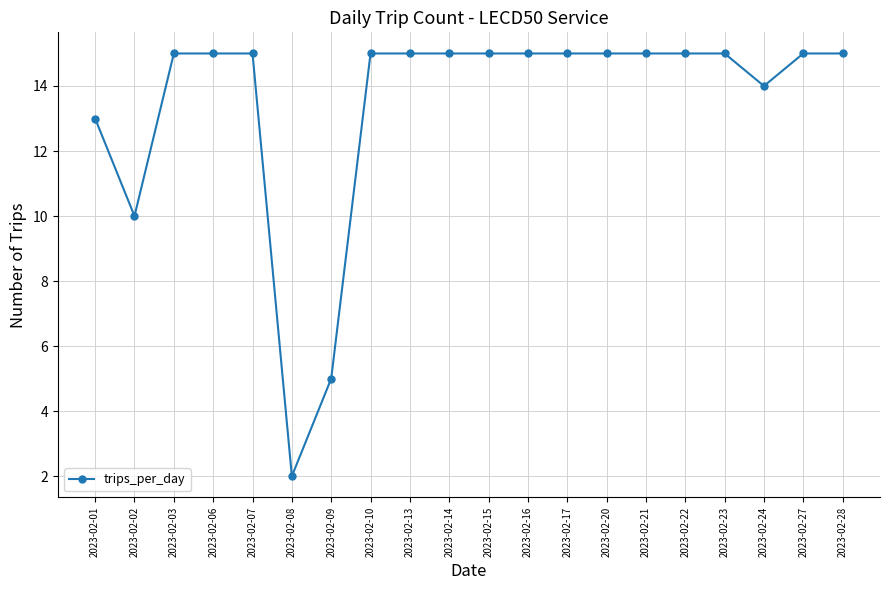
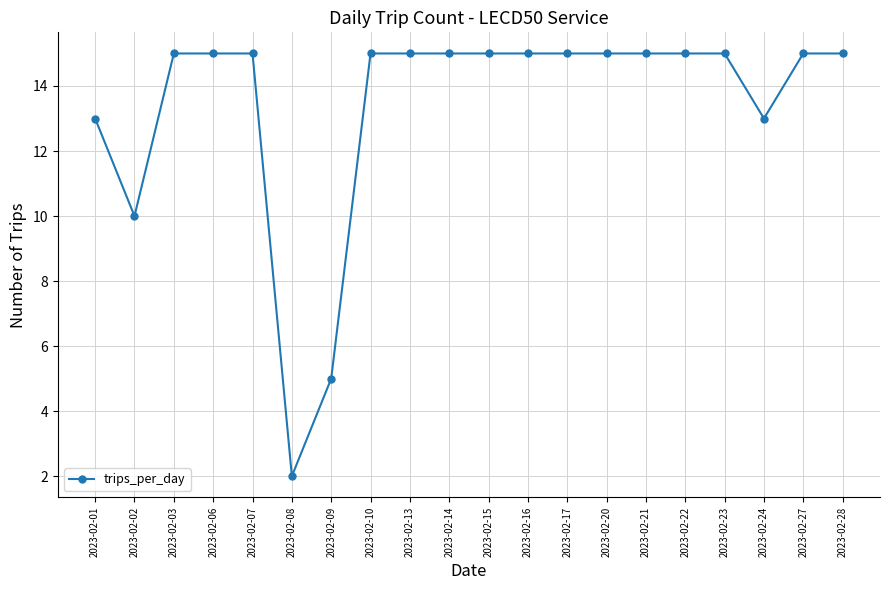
  {
    "2023-02-01": 13,
    "2023-02-02": 10,
    "2023-02-03": 15,
    "2023-02-06": 15,
    "2023-02-07": 15,
    "2023-02-08": 2,
    "2023-02-09": 5,
    "2023-02-10": 15,
    "2023-02-13": 15,
    "2023-02-14": 15,
    "2023-02-15": 15,
    "2023-02-16": 15,
    "2023-02-17": 15,
    "2023-02-20": 15,
    "2023-02-21": 15,
    "2023-02-22": 15,
    "2023-02-23": 15,
-   "2023-02-24": 14,
+   "2023-02-24": 13,
    "2023-02-27": 15,
    "2023-02-28": 15
  }
